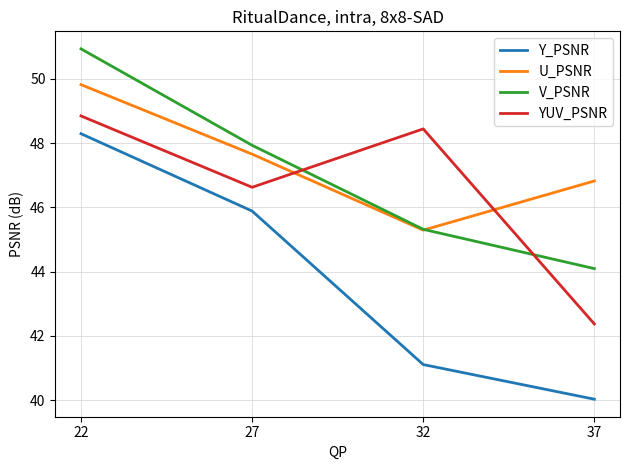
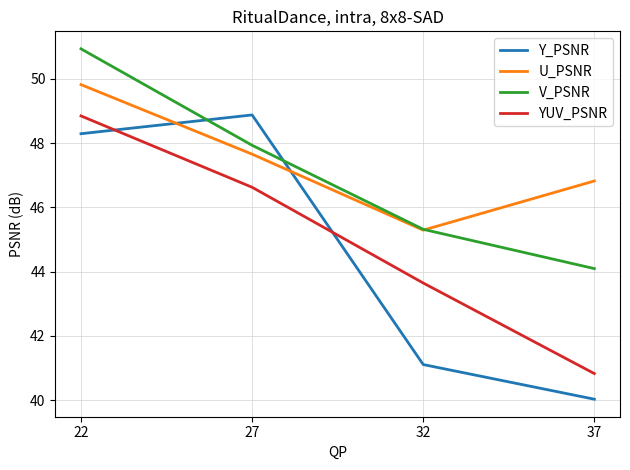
  {
    "Y_PSNR": {
      "22": 48.3,
-     "27": 45.9,
+     "27": 48.9,
      "32": 41.1,
      "37": 40.0
    },
    "U_PSNR": {
      "22": 49.8,
      "27": 47.7,
      "37": 46.8
    },
    "V_PSNR": {
      "22": 50.9,
      "27": 47.9,
      "37": 44.1
    },
    "YUV_PSNR": {
      "22": 48.8,
      "27": 46.6,
-     "32": 48.4,
-     "37": 42.4
+     "32": 43.6,
+     "37": 40.8
    }
  }
